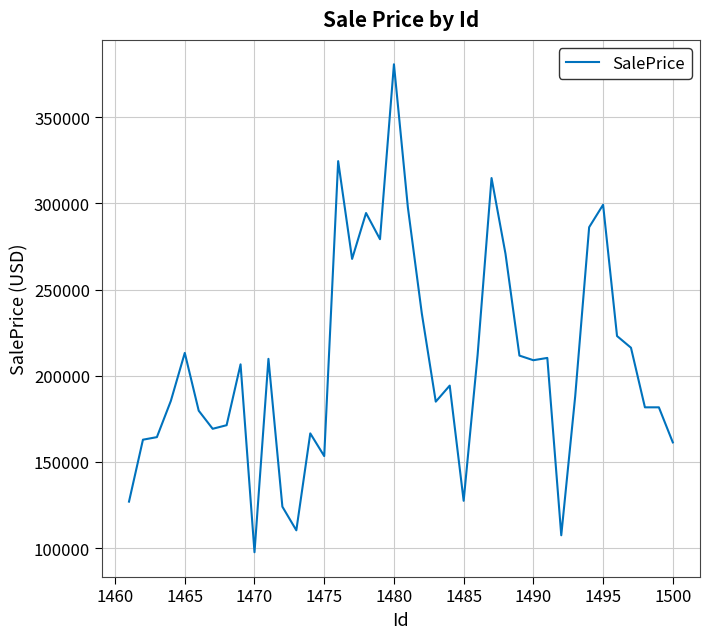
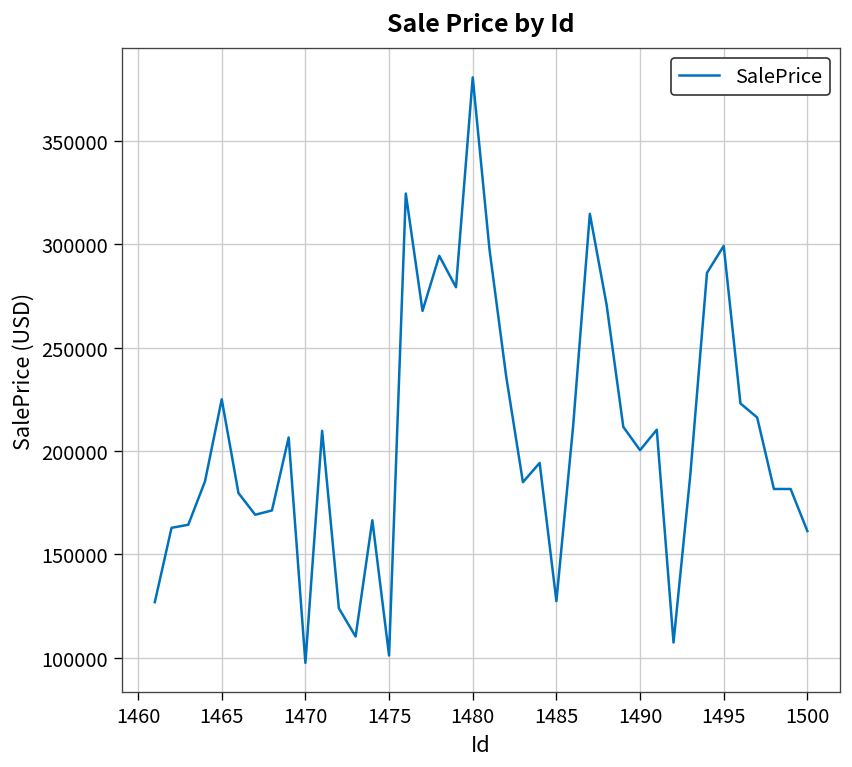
  {
-   "1465": 213000,
+   "1465": 225000,
    "1470": 98000,
-   "1475": 153000,
+   "1475": 101000,
    "1480": 381000,
    "1485": 127000,
-   "1490": 209000,
+   "1490": 200000,
    "1495": 299000,
    "1500": 161000
  }
